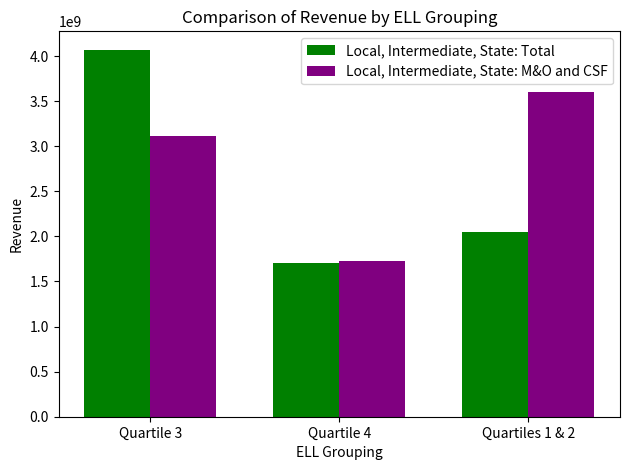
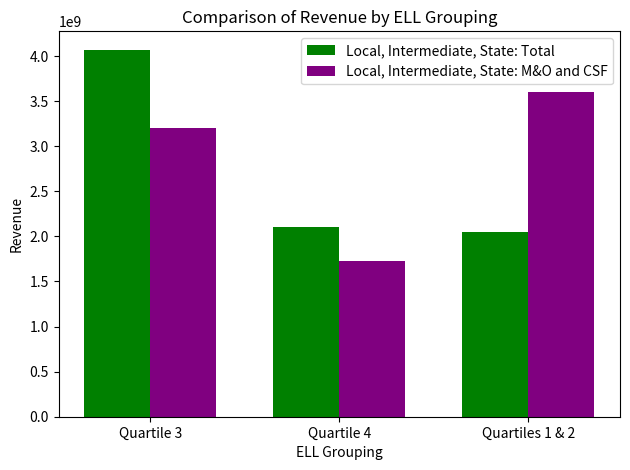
  {
    "Local, Intermediate, State: Total": {
      "Quartile 3": 4100000000,
-     "Quartile 4": 1700000000,
+     "Quartile 4": 2100000000,
      "Quartiles 1 & 2": 2000000000
    },
    "Local, Intermediate, State: M&O and CSF": {
-     "Quartile 3": 3100000000,
+     "Quartile 3": 3200000000,
      "Quartile 4": 1700000000,
      "Quartiles 1 & 2": 3600000000
    }
  }
